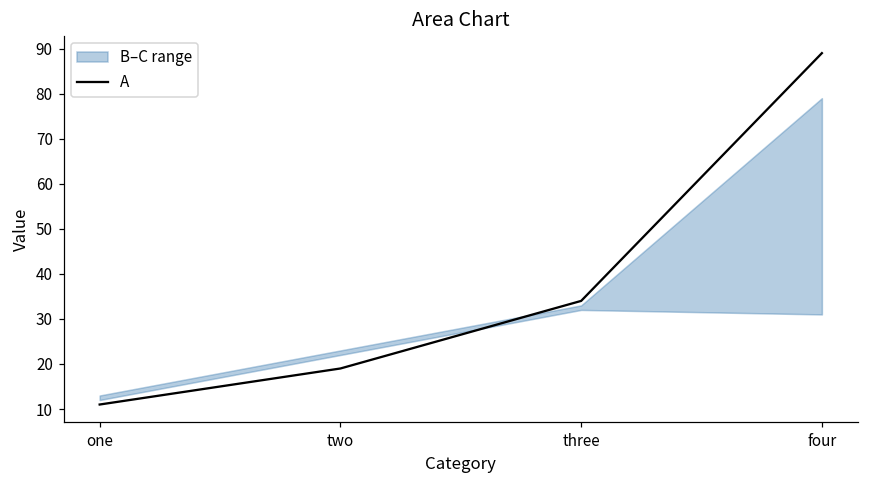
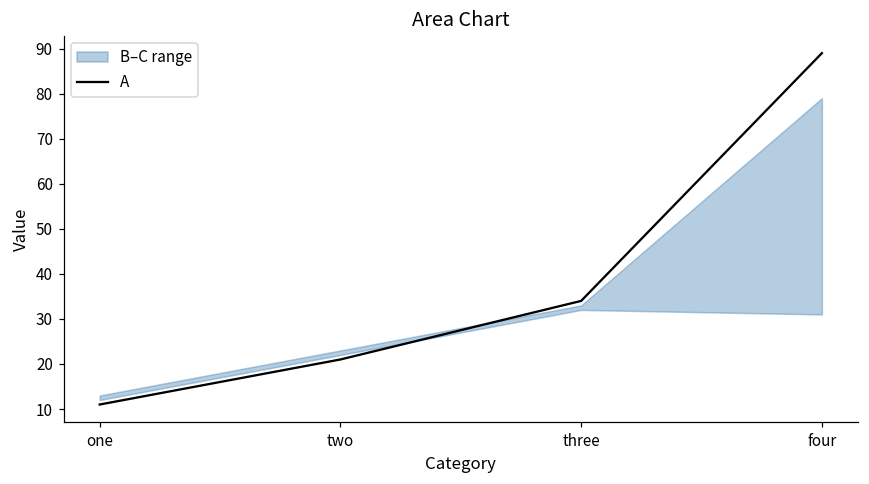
  {
    "A": {
      "one": 11,
-     "two": 19,
+     "two": 21,
      "three": 34,
      "four": 89
    }
  }
